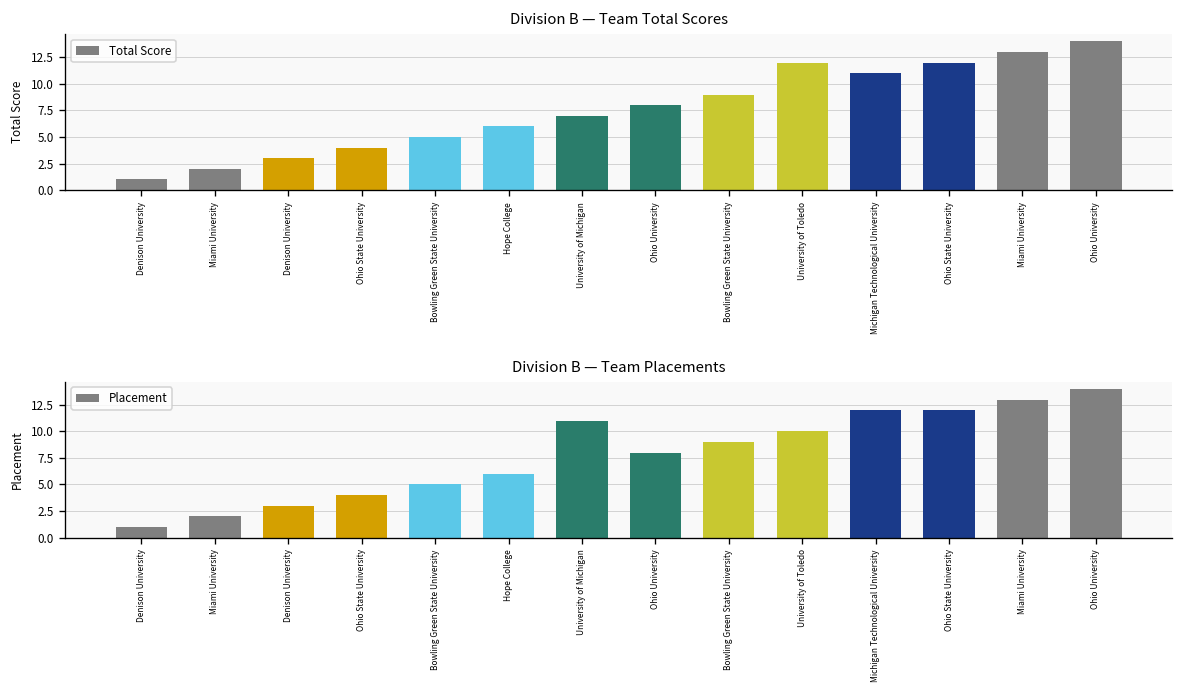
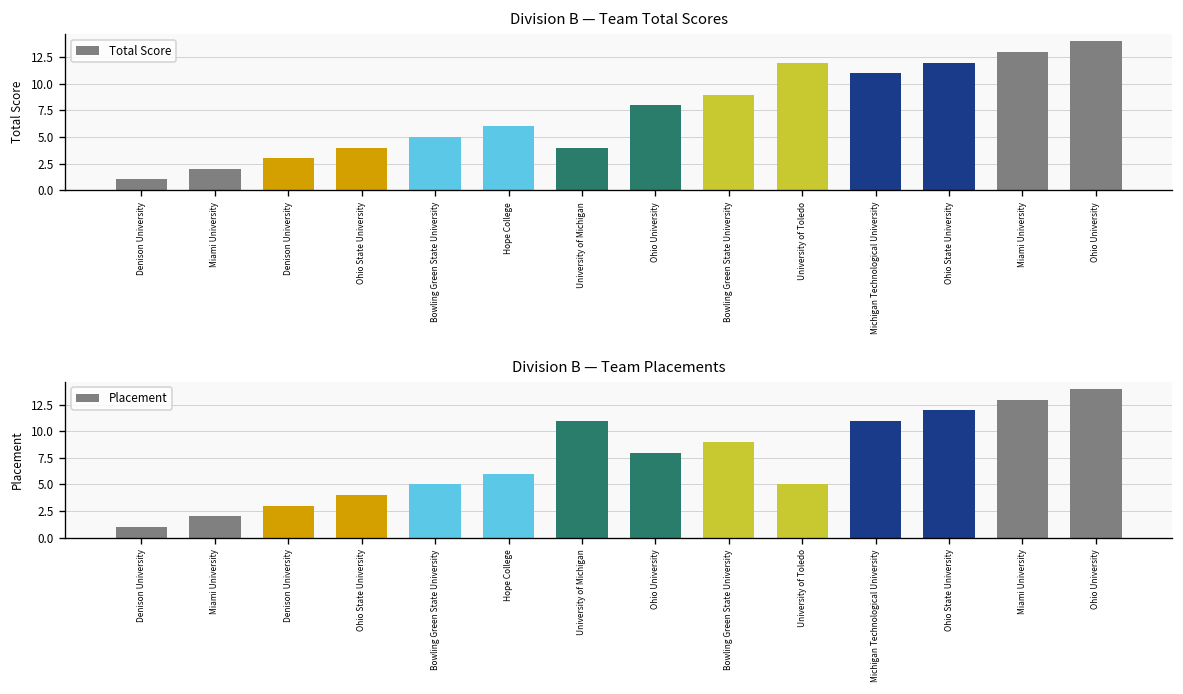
  {
    "Division B — Team Total Scores": {
      "Hope College": 6,
-     "University of Michigan": 7,
+     "University of Michigan": 4,
      "University of Toledo": 12,
      "Michigan Technological University": 11
    },
    "Division B — Team Placements": {
      "Hope College": 6,
      "University of Michigan": 11,
-     "University of Toledo": 10,
-     "Michigan Technological University": 12
+     "University of Toledo": 5,
+     "Michigan Technological University": 11
    }
  }
